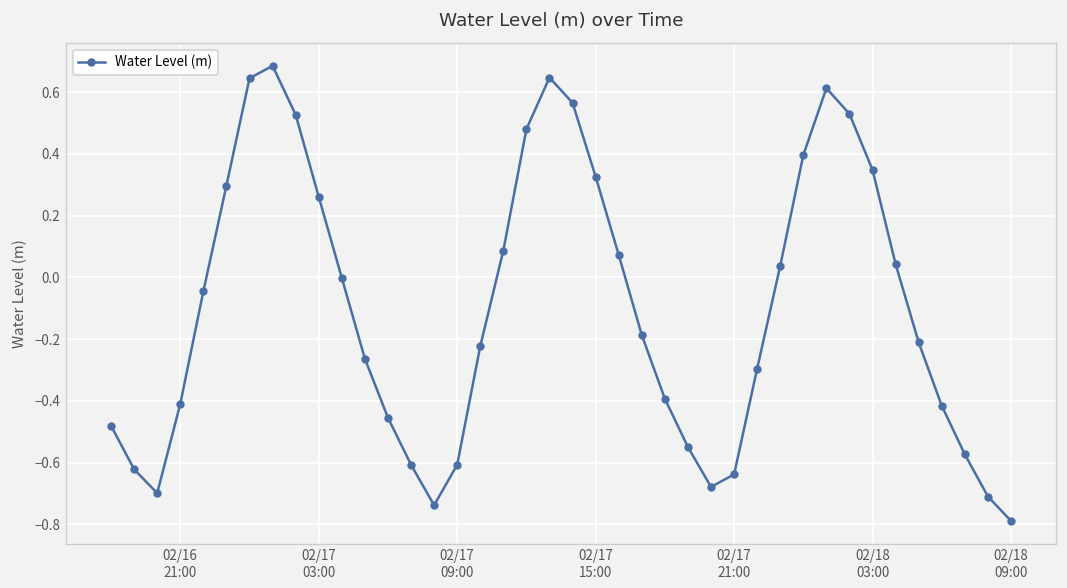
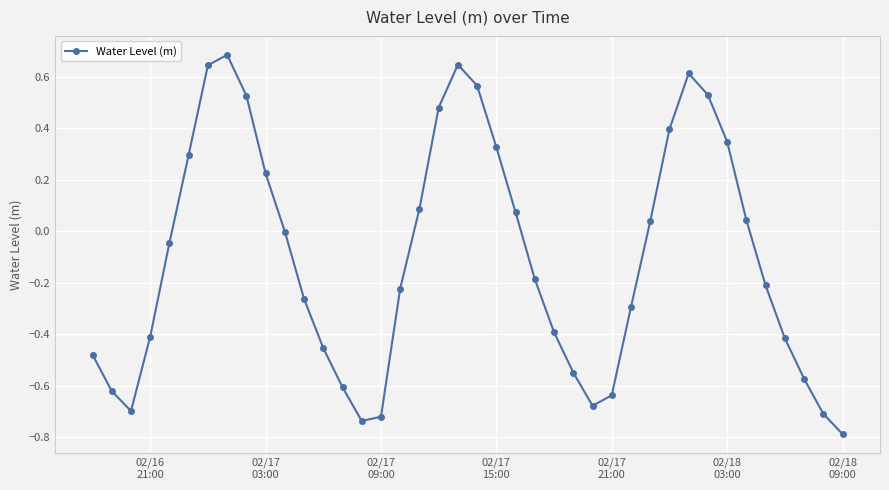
  {
    "02/16 21:00": -0.41,
-   "02/17 03:00": 0.26,
-   "02/17 09:00": -0.61,
+   "02/17 03:00": 0.22,
+   "02/17 09:00": -0.72,
    "02/17 15:00": 0.33,
    "02/17 21:00": -0.64,
    "02/18 03:00": 0.35,
    "02/18 09:00": -0.79
  }
